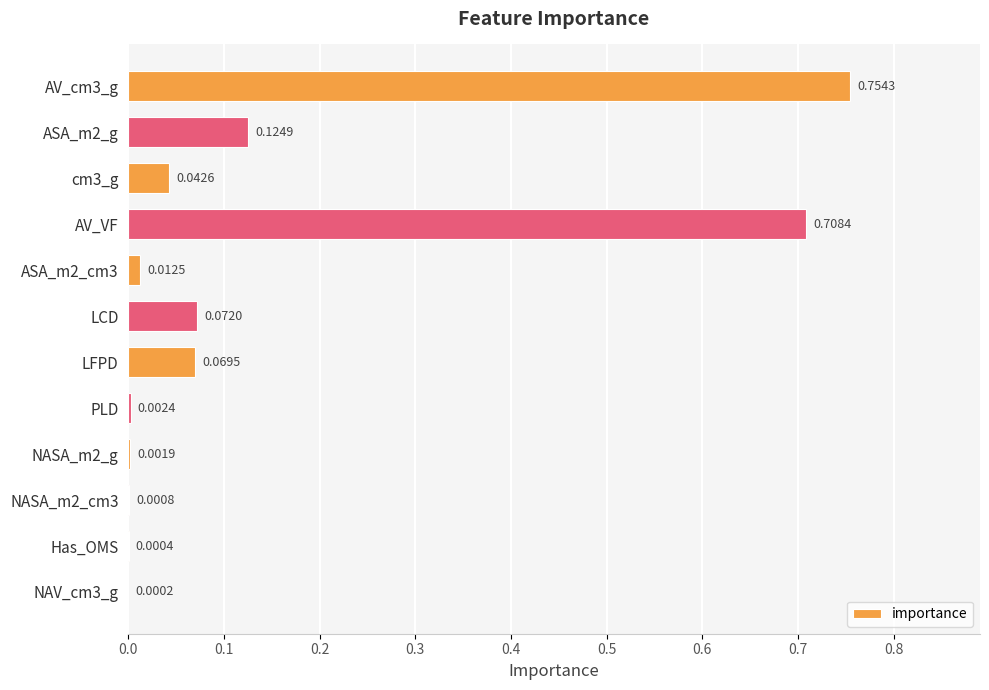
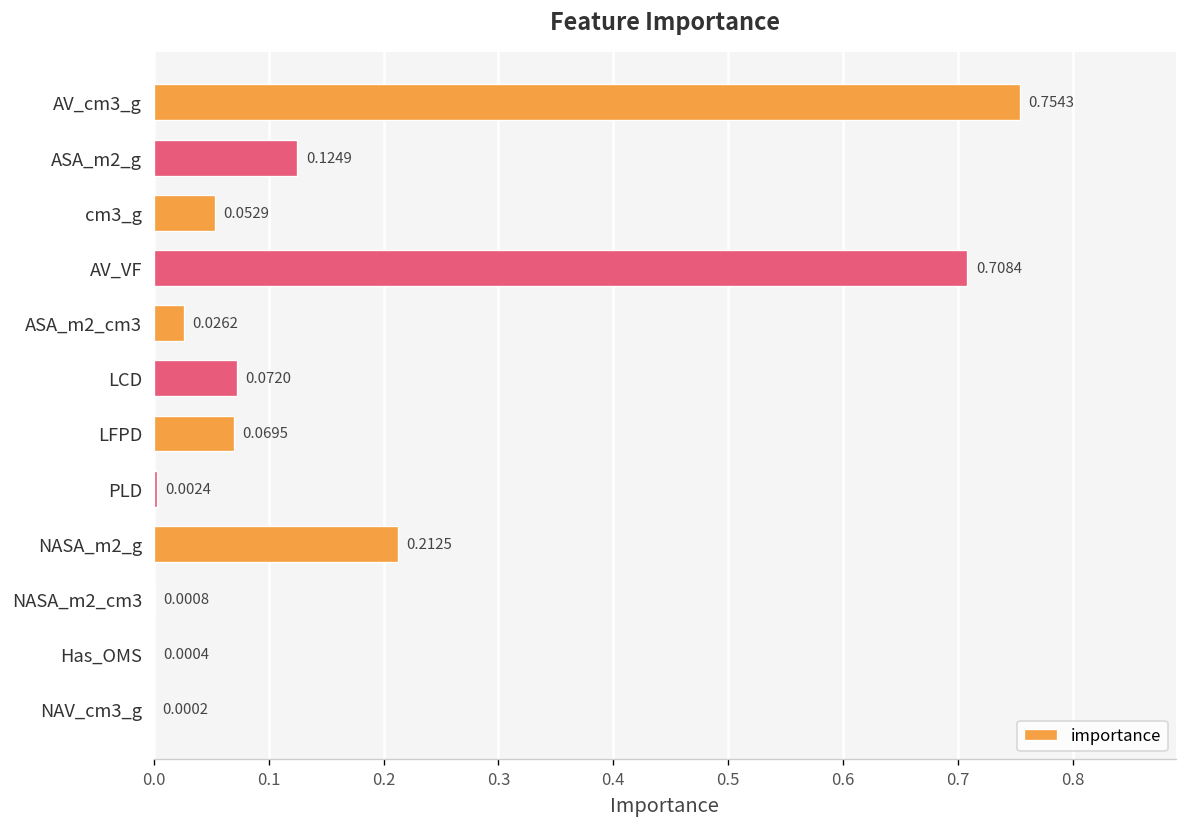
  {
    "AV_cm3_g": 0.7543,
    "ASA_m2_g": 0.1249,
-   "cm3_g": 0.0426,
+   "cm3_g": 0.0529,
    "AV_VF": 0.7084,
-   "ASA_m2_cm3": 0.0125,
+   "ASA_m2_cm3": 0.0262,
    "LCD": 0.0720,
    "LFPD": 0.0695,
    "PLD": 0.0024,
-   "NASA_m2_g": 0.0019,
+   "NASA_m2_g": 0.2125,
    "NASA_m2_cm3": 0.0008,
    "Has_OMS": 0.0004,
    "NAV_cm3_g": 0.0002
  }
